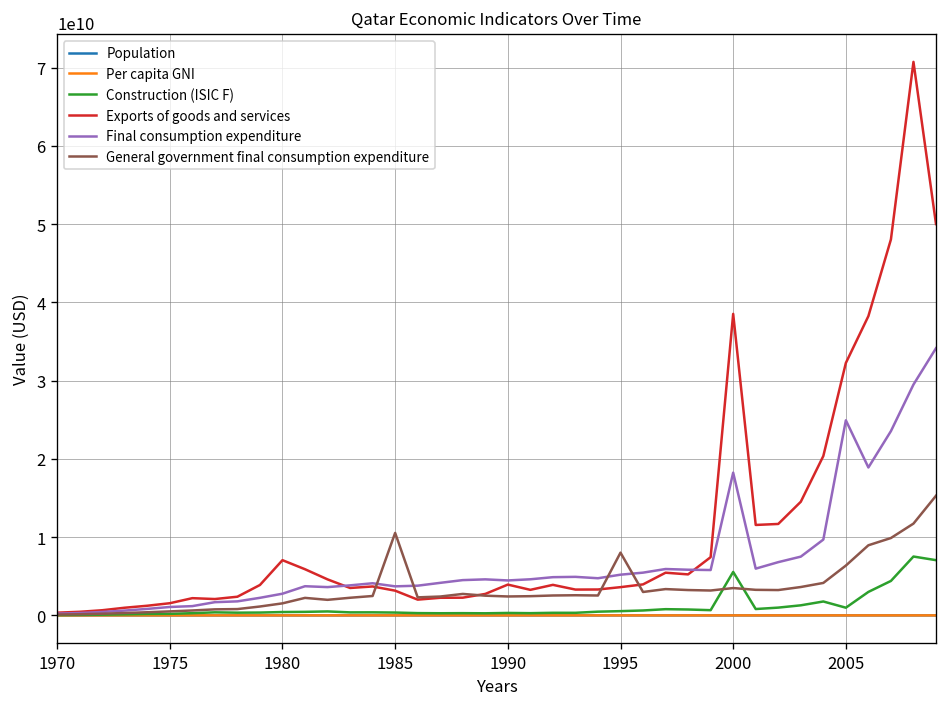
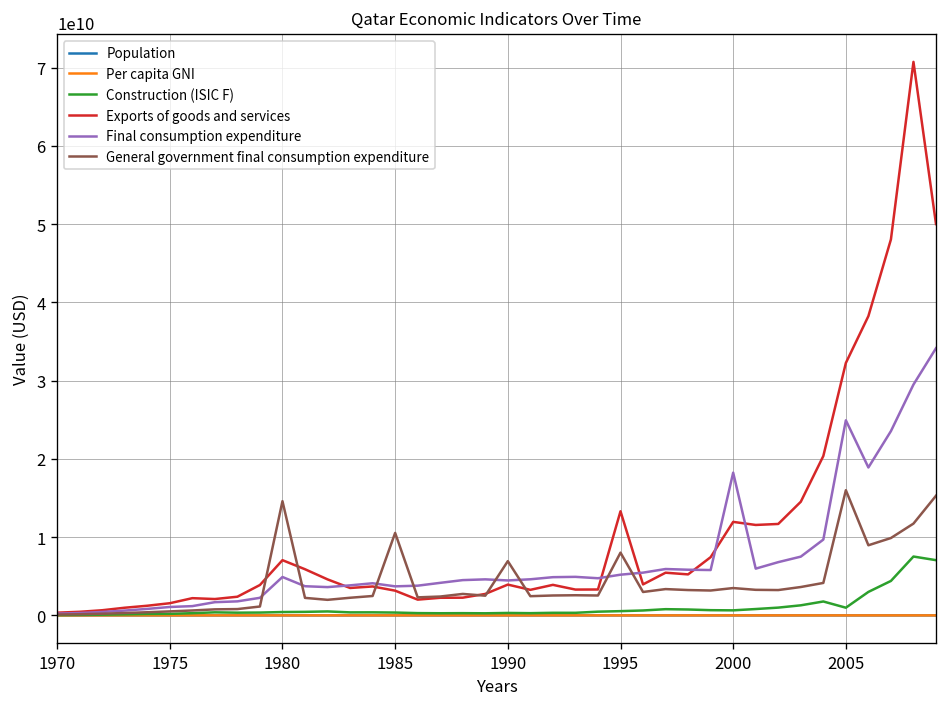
  {
    "Per capita GNI": {
      "1980": 0,
      "1995": 0,
      "2000": 0,
      "2005": 0
    },
    "Construction (ISIC F)": {
      "1980": 0,
      "1995": 1000000000,
-     "2000": 6000000000,
+     "2000": 1000000000,
      "2005": 1000000000
    },
    "Exports of goods and services": {
      "1975": 2000000000,
      "1980": 7000000000,
      "1985": 3000000000,
      "1990": 4000000000,
-     "1995": 4000000000,
-     "2000": 39000000000,
+     "1995": 13000000000,
+     "2000": 12000000000,
      "2005": 32000000000
    },
    "Final consumption expenditure": {
      "1975": 1000000000,
-     "1980": 3000000000,
+     "1980": 5000000000,
      "1985": 4000000000,
      "1990": 4000000000,
      "1995": 5000000000,
      "2000": 18000000000,
      "2005": 25000000000
    },
    "General government final consumption expenditure": {
-     "1980": 2000000000,
+     "1980": 15000000000,
      "1985": 11000000000,
-     "1990": 2000000000,
+     "1990": 7000000000,
      "1995": 8000000000,
      "2000": 3000000000,
-     "2005": 6000000000
+     "2005": 16000000000
    }
  }
